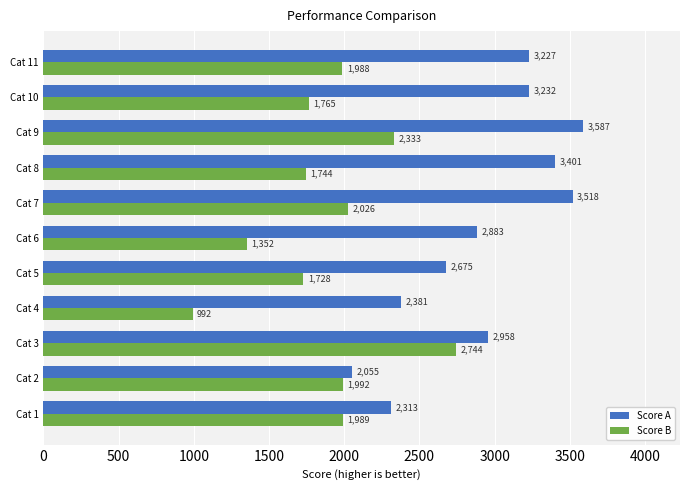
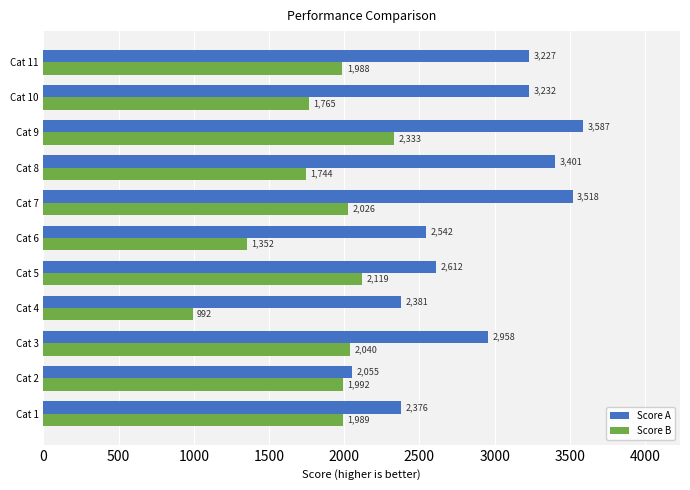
  {
    "Score A": {
      "Cat 11": "3,227",
      "Cat 10": "3,232",
      "Cat 9": "3,587",
      "Cat 8": "3,401",
      "Cat 7": "3,518",
-     "Cat 6": "2,883",
-     "Cat 5": "2,675",
+     "Cat 6": "2,542",
+     "Cat 5": "2,612",
      "Cat 4": "2,381",
      "Cat 3": "2,958",
      "Cat 2": "2,055",
-     "Cat 1": "2,313"
+     "Cat 1": "2,376"
    },
    "Score B": {
      "Cat 11": "1,988",
      "Cat 10": "1,765",
      "Cat 9": "2,333",
      "Cat 8": "1,744",
      "Cat 7": "2,026",
      "Cat 6": "1,352",
-     "Cat 5": "1,728",
+     "Cat 5": "2,119",
      "Cat 4": "992",
-     "Cat 3": "2,744",
+     "Cat 3": "2,040",
      "Cat 2": "1,992",
      "Cat 1": "1,989"
    }
  }
